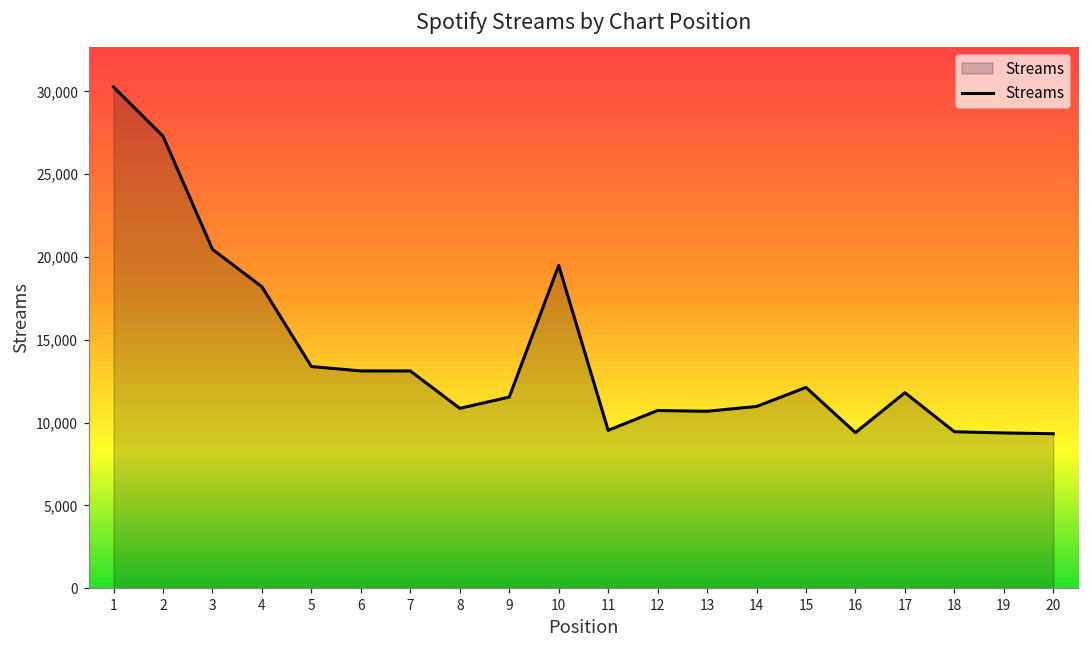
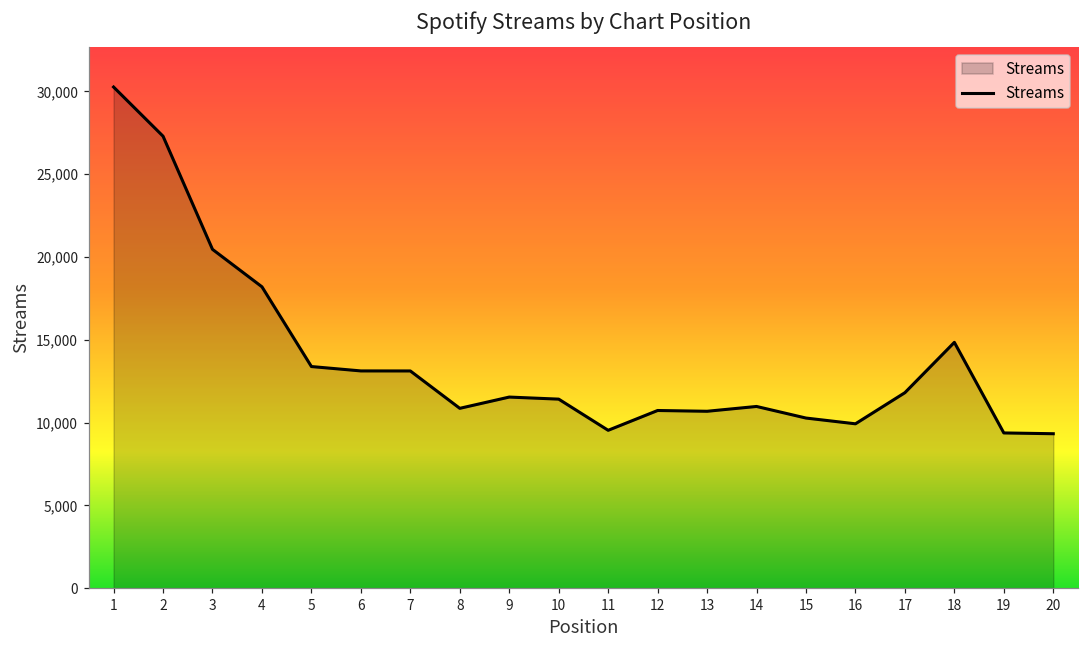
  {
    "1": "30,300",
    "2": "27,300",
    "3": "20,500",
    "4": "18,200",
    "5": "13,400",
    "6": "13,100",
    "7": "13,100",
    "8": "10,900",
    "9": "11,500",
-   "10": "19,500",
+   "10": "11,400",
    "11": "9,500",
    "12": "10,700",
    "13": "10,700",
    "14": "11,000",
-   "15": "12,100",
-   "16": "9,400",
+   "15": "10,300",
+   "16": "9,900",
    "17": "11,800",
-   "18": "9,400",
+   "18": "14,800",
    "19": "9,400",
    "20": "9,300"
  }
